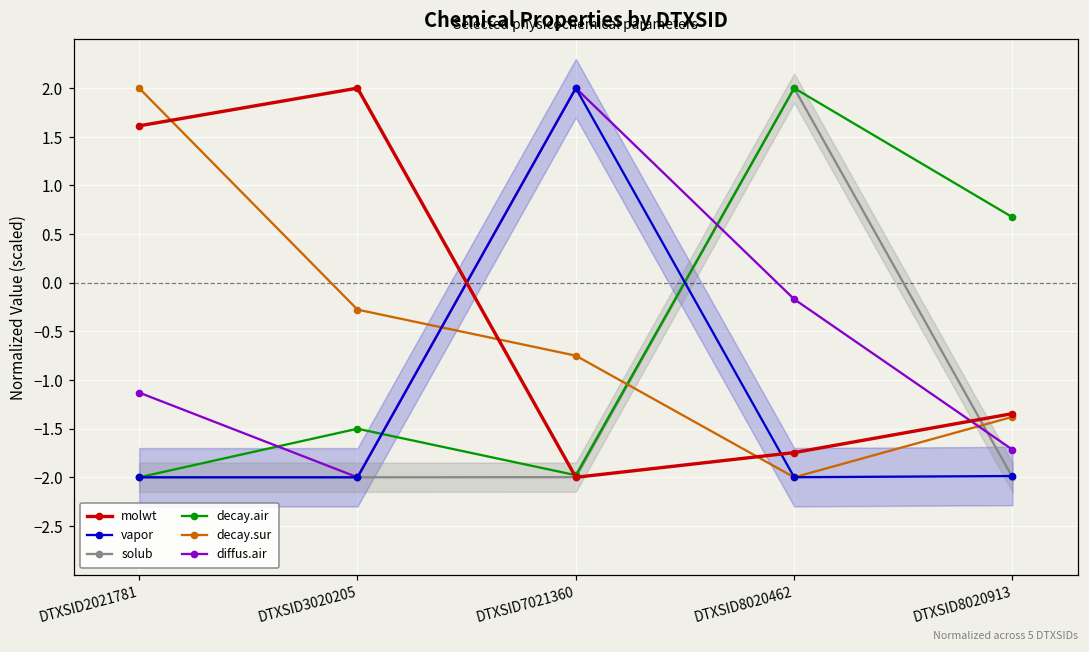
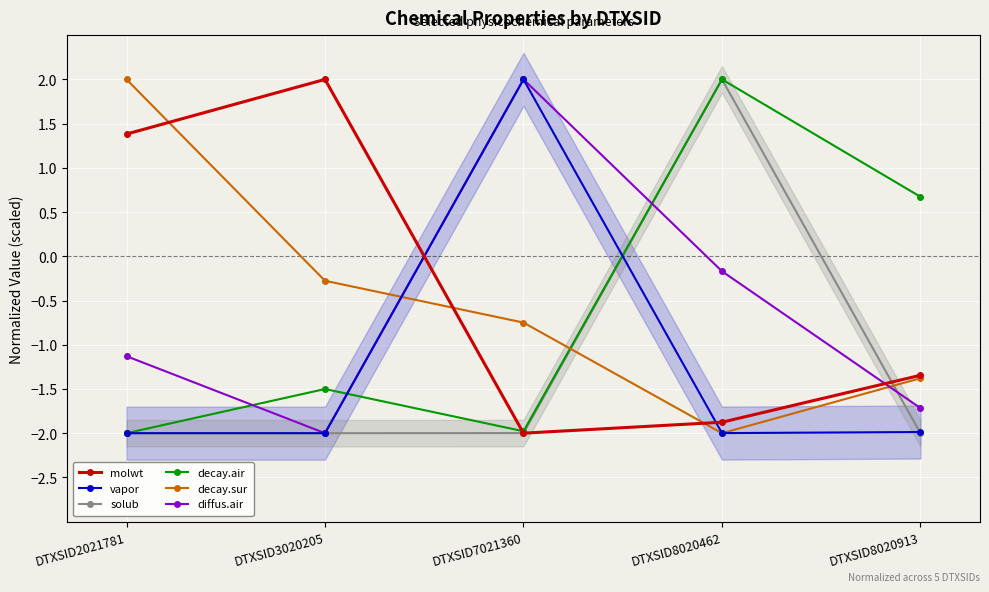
  {
    "molwt": {
-     "DTXSID2021781": 1.6,
+     "DTXSID2021781": 1.4,
      "DTXSID3020205": 2.0,
-     "DTXSID8020462": -1.7,
+     "DTXSID8020462": -1.9,
      "DTXSID8020913": -1.3
    },
    "decay.air": {
      "DTXSID3020205": -1.5,
      "DTXSID8020913": 0.7
    },
    "decay.sur": {
      "DTXSID2021781": 2.0,
      "DTXSID3020205": -0.3,
      "DTXSID7021360": -0.7,
      "DTXSID8020913": -1.4
    },
    "diffus.air": {
      "DTXSID2021781": -1.1,
      "DTXSID8020462": -0.2,
      "DTXSID8020913": -1.7
    }
  }
